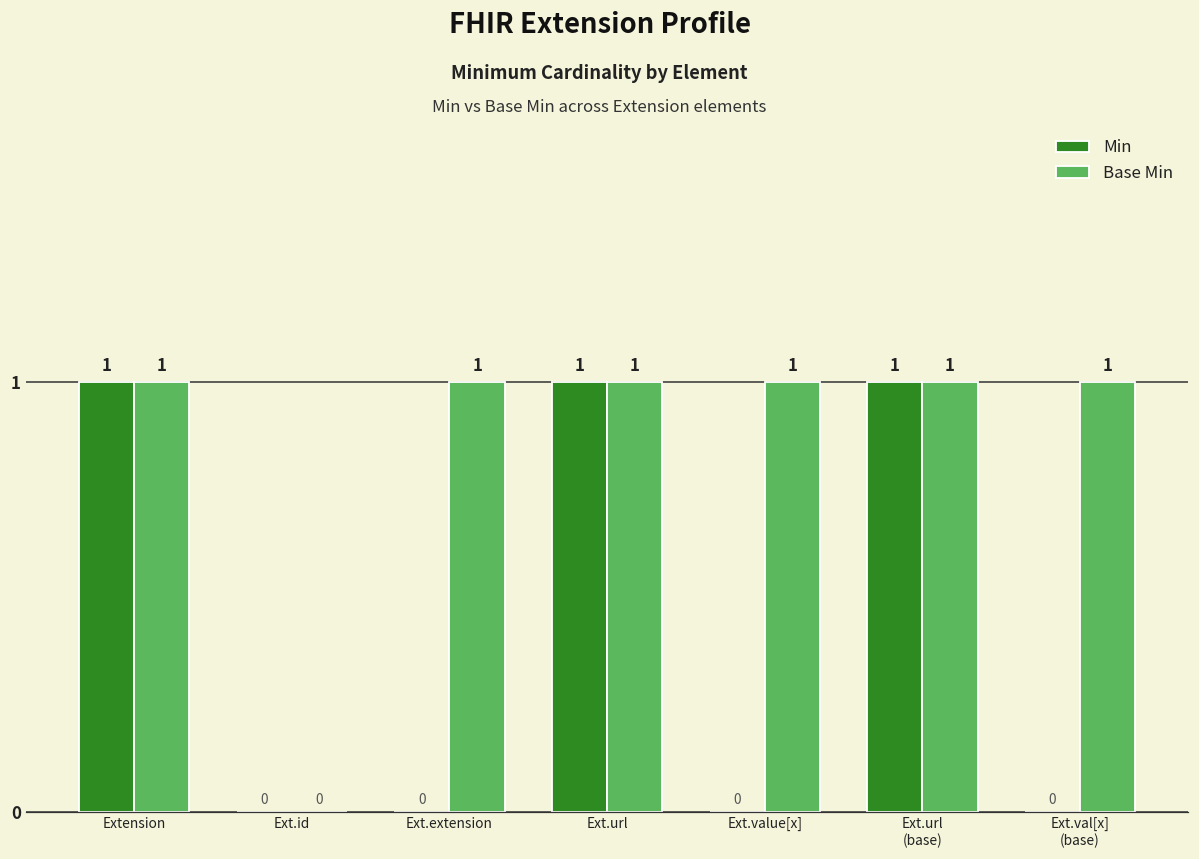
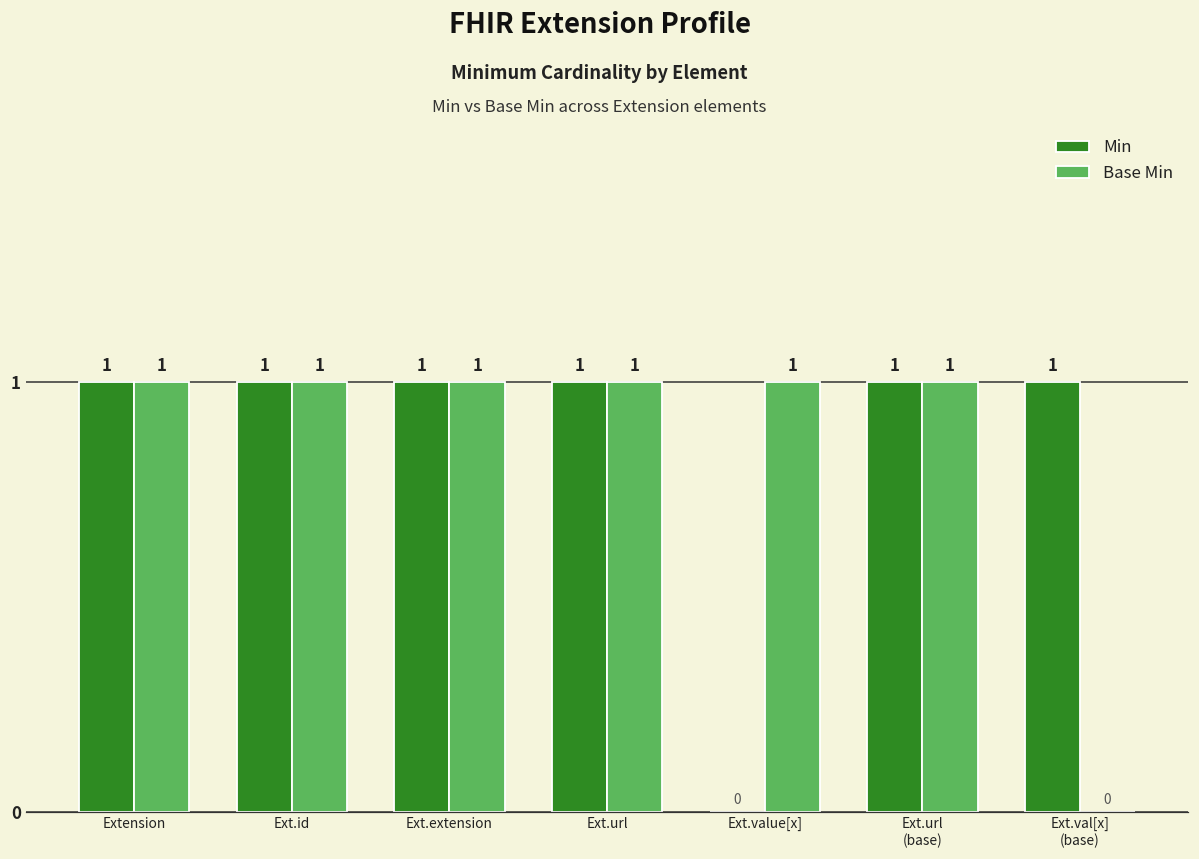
  {
    "Min": {
      "Extension": 1,
-     "Ext.id": 0,
-     "Ext.extension": 0,
+     "Ext.id": 1,
+     "Ext.extension": 1,
      "Ext.url": 1,
      "Ext.value[x]": 0,
      "Ext.url (base)": 1,
-     "Ext.val[x] (base)": 0
+     "Ext.val[x] (base)": 1
    },
    "Base Min": {
      "Extension": 1,
-     "Ext.id": 0,
+     "Ext.id": 1,
      "Ext.extension": 1,
      "Ext.url": 1,
      "Ext.value[x]": 1,
      "Ext.url (base)": 1,
-     "Ext.val[x] (base)": 1
+     "Ext.val[x] (base)": 0
    }
  }
